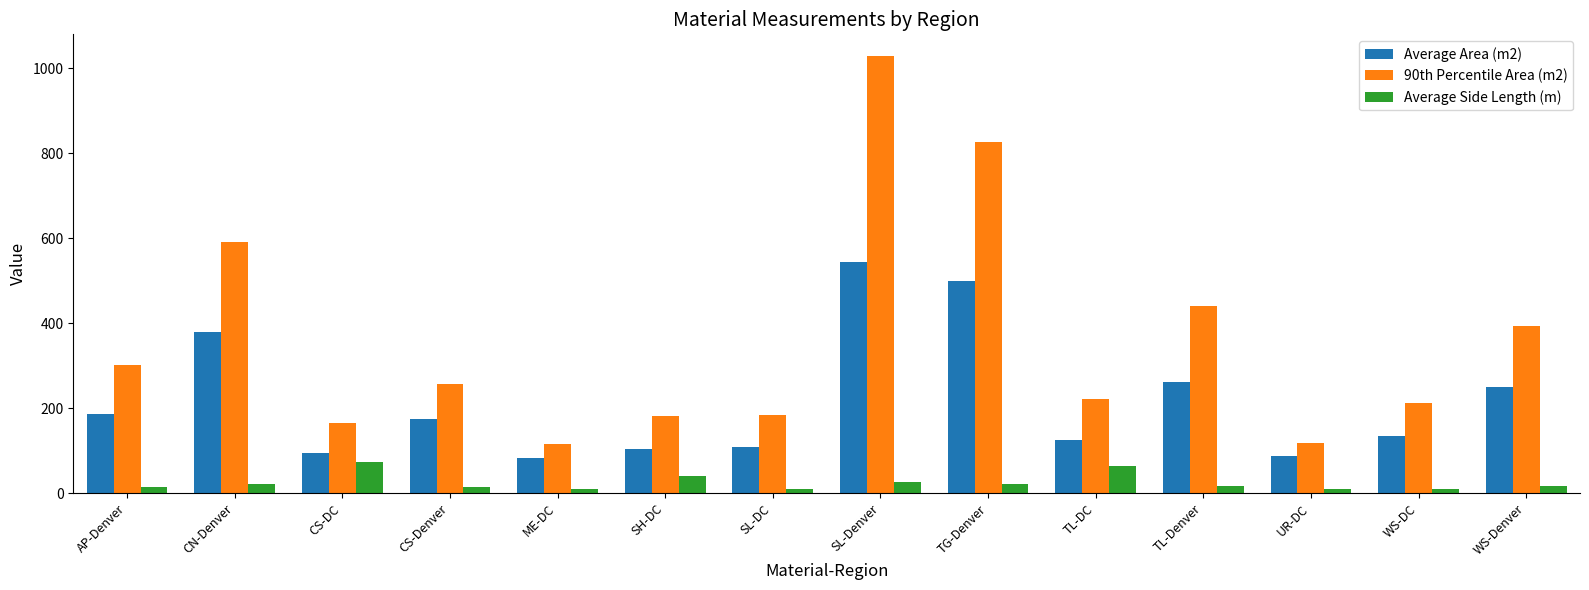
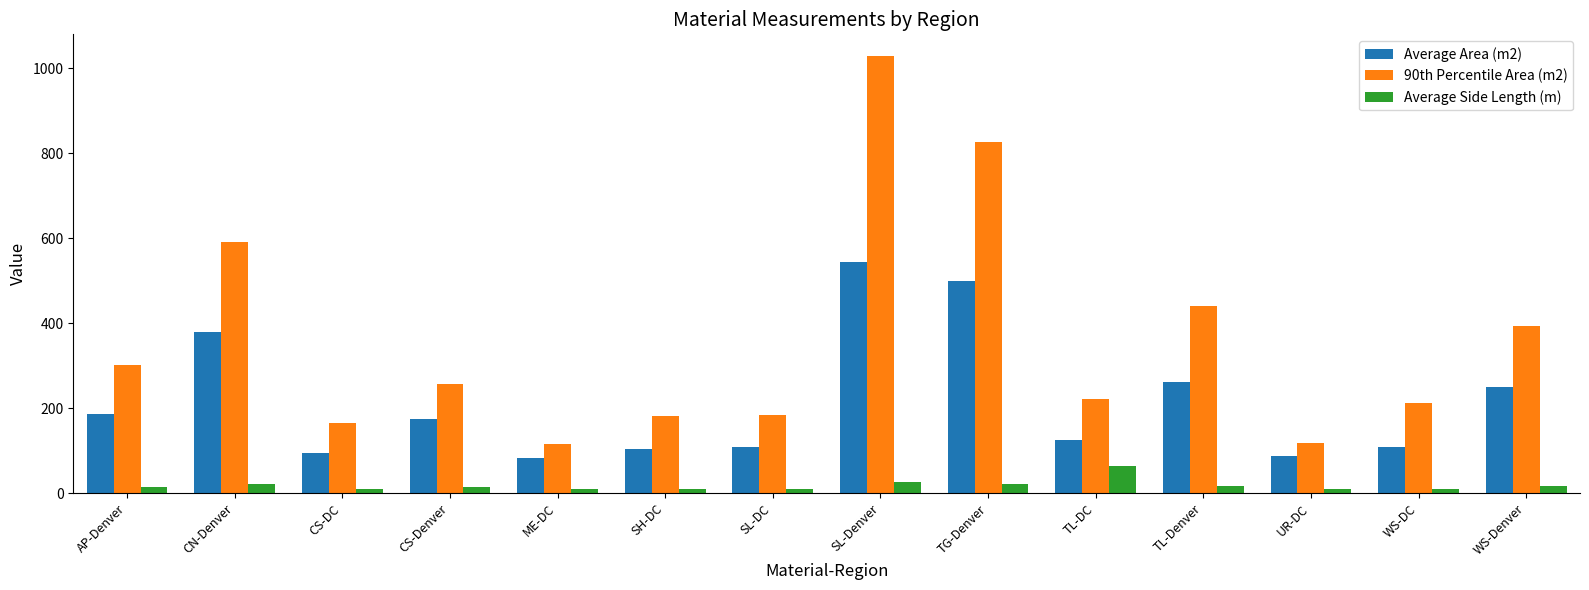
  {
    "Average Area (m2)": {
      "AP-Denver": 190,
      "CN-Denver": 380,
      "CS-DC": 100,
      "CS-Denver": 170,
      "ME-DC": 80,
      "SH-DC": 100,
      "SL-DC": 110,
      "SL-Denver": 540,
      "TG-Denver": 500,
      "TL-DC": 130,
      "TL-Denver": 260,
      "UR-DC": 90,
-     "WS-DC": 130,
+     "WS-DC": 110,
      "WS-Denver": 250
    },
    "90th Percentile Area (m2)": {
      "AP-Denver": 300,
      "CN-Denver": 590,
      "CS-DC": 170,
      "CS-Denver": 260,
      "ME-DC": 120,
      "SH-DC": 180,
      "SL-DC": 180,
      "SL-Denver": 1030,
      "TG-Denver": 820,
      "TL-DC": 220,
      "TL-Denver": 440,
      "UR-DC": 120,
      "WS-DC": 210,
      "WS-Denver": 390
    },
    "Average Side Length (m)": {
      "AP-Denver": 20,
      "CN-Denver": 20,
-     "CS-DC": 70,
+     "CS-DC": 10,
      "CS-Denver": 10,
      "ME-DC": 10,
-     "SH-DC": 40,
+     "SH-DC": 10,
      "SL-DC": 10,
      "SL-Denver": 30,
      "TG-Denver": 20,
      "TL-DC": 60,
      "TL-Denver": 20,
      "UR-DC": 10,
      "WS-DC": 10,
      "WS-Denver": 20
    }
  }
